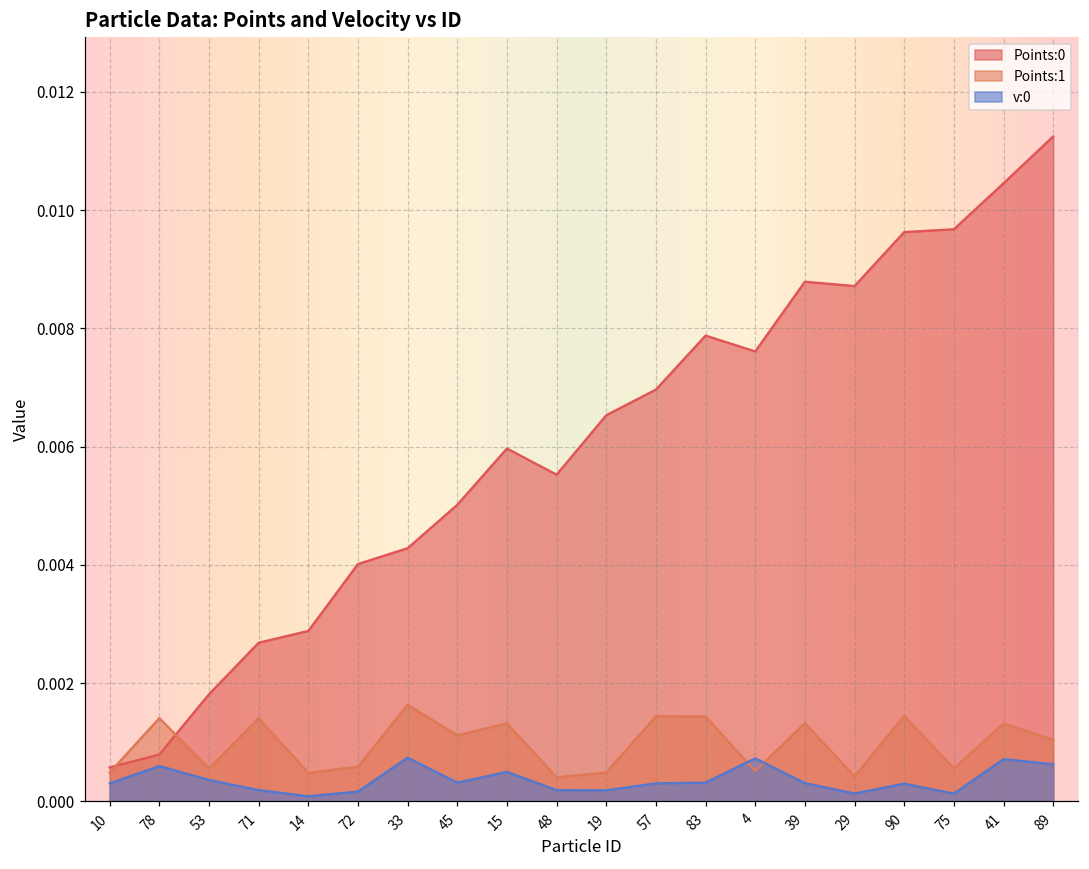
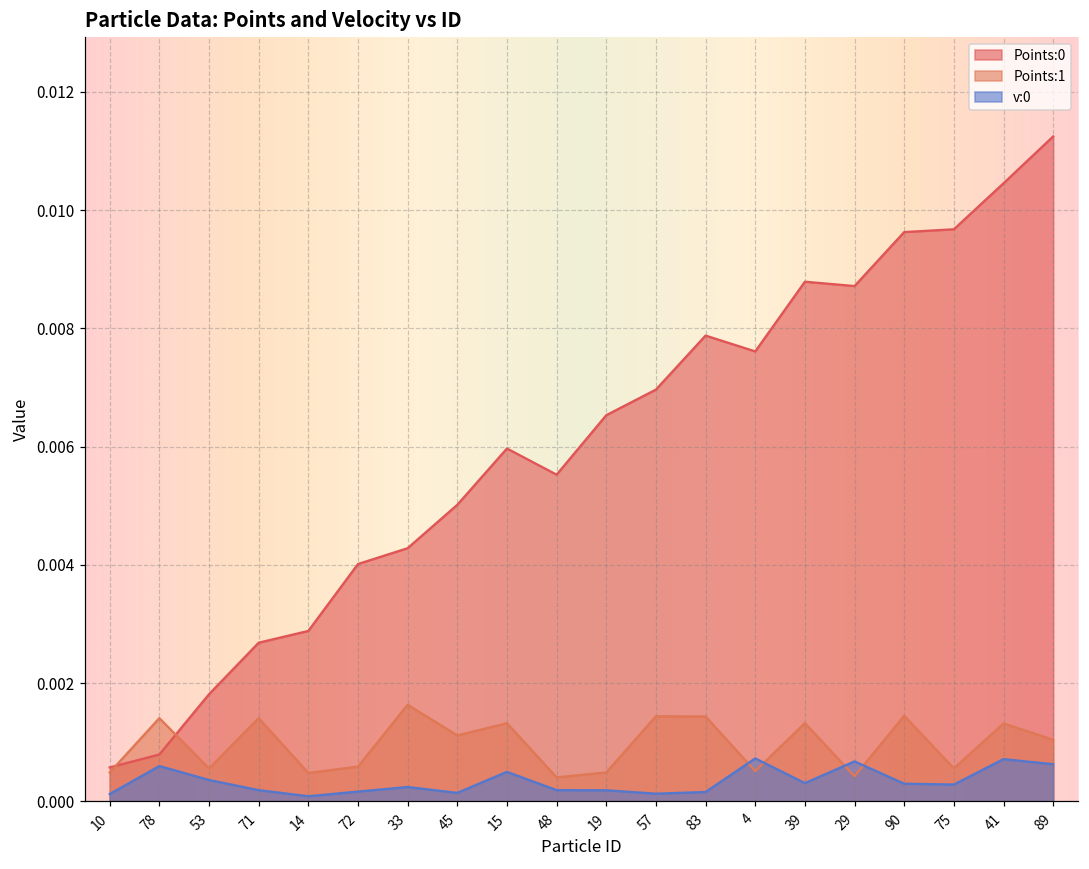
  {
    "v:0": {
-     "10": 0.0003,
+     "10": 0.0001,
      "78": 0.0006,
      "53": 0.0004,
      "71": 0.0002,
      "14": 0.0001,
      "72": 0.0002,
-     "33": 0.0007,
-     "45": 0.0003,
+     "33": 0.0002,
+     "45": 0.0001,
      "15": 0.0005,
      "48": 0.0002,
      "19": 0.0002,
-     "57": 0.0003,
-     "83": 0.0003,
+     "57": 0.0001,
+     "83": 0.0002,
      "4": 0.0007,
      "39": 0.0003,
-     "29": 0.0001,
+     "29": 0.0007,
      "90": 0.0003,
-     "75": 0.0001,
+     "75": 0.0003,
      "41": 0.0007,
      "89": 0.0006
    }
  }
